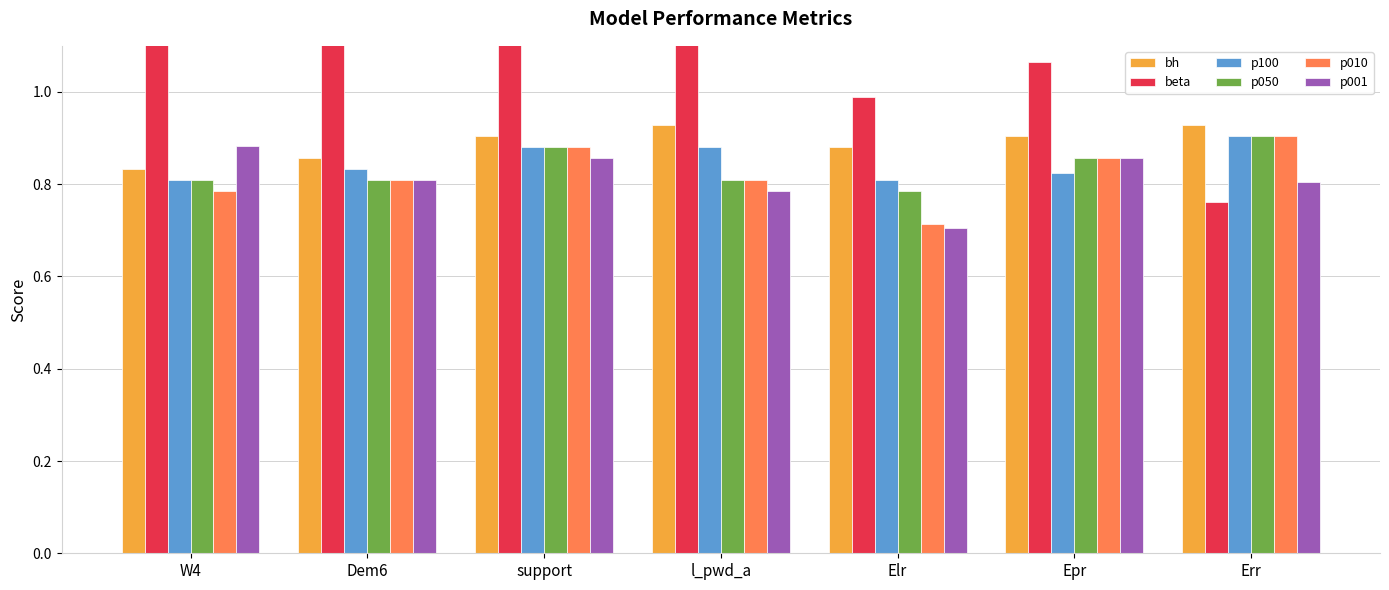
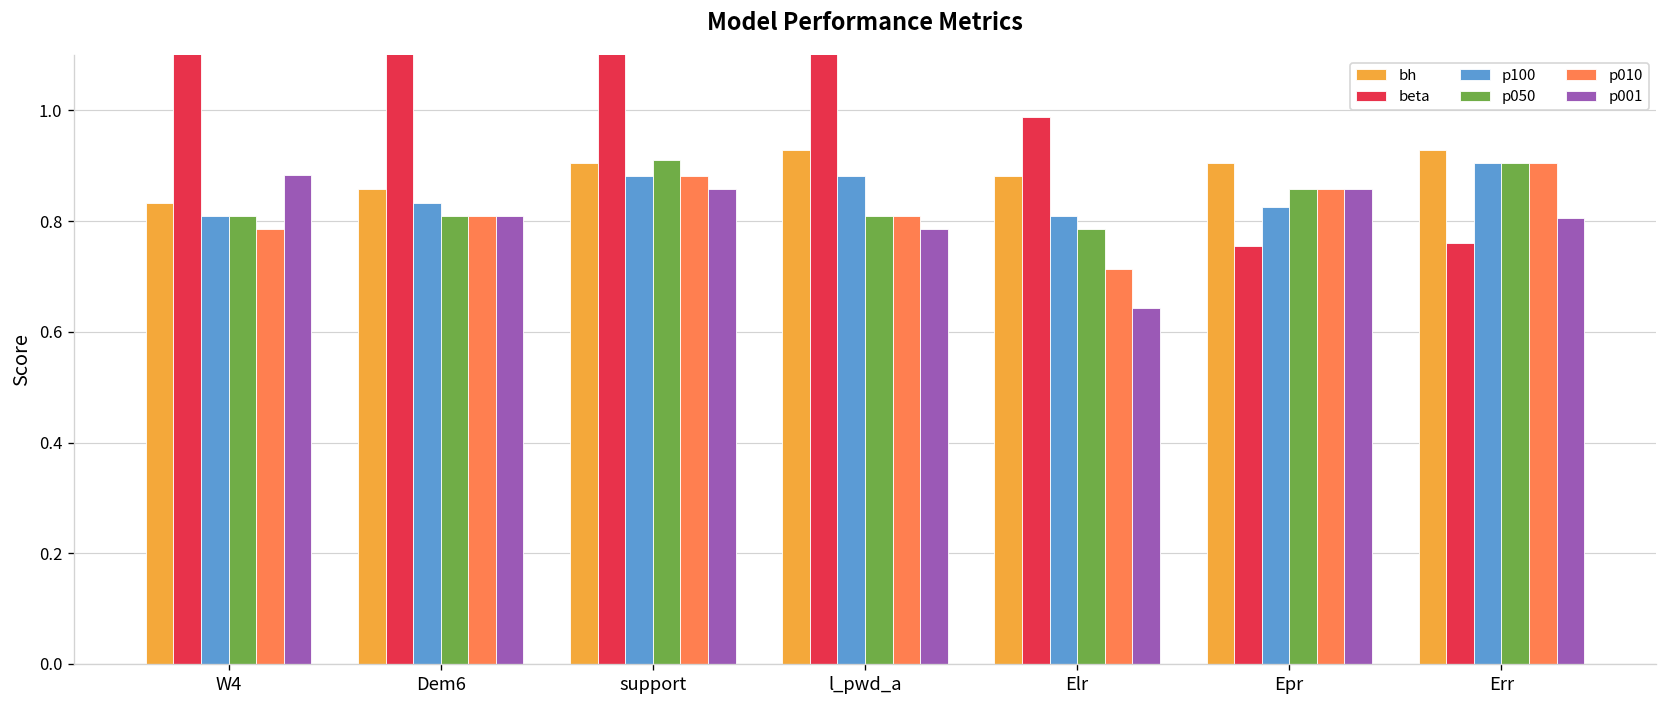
  {
    "beta": {
      "Elr": 0.99,
-     "Epr": 1.06,
+     "Epr": 0.76,
      "Err": 0.76
    },
    "p100": {
      "W4": 0.81,
      "Dem6": 0.83,
      "support": 0.88,
      "l_pwd_a": 0.88,
      "Elr": 0.81,
      "Epr": 0.82,
      "Err": 0.90
    },
    "p050": {
      "W4": 0.81,
      "Dem6": 0.81,
-     "support": 0.88,
+     "support": 0.91,
      "l_pwd_a": 0.81,
      "Elr": 0.79,
      "Epr": 0.86,
      "Err": 0.90
    },
    "p001": {
      "W4": 0.88,
      "Dem6": 0.81,
      "support": 0.86,
      "l_pwd_a": 0.79,
-     "Elr": 0.70,
+     "Elr": 0.64,
      "Epr": 0.86,
      "Err": 0.80
    }
  }
